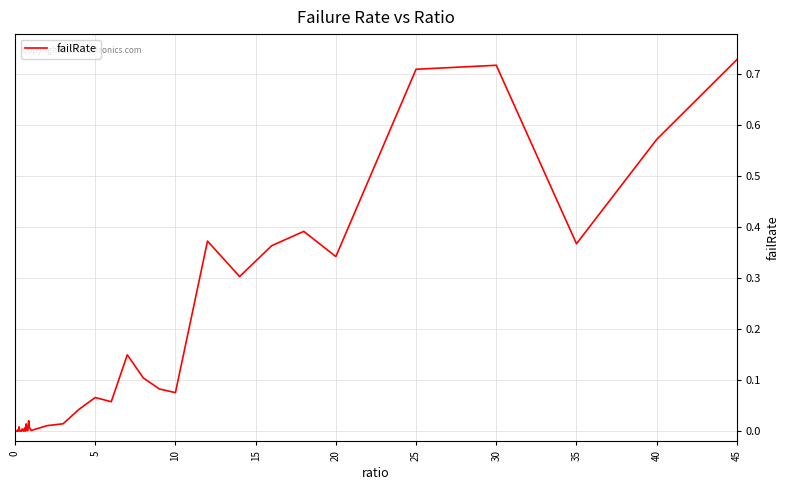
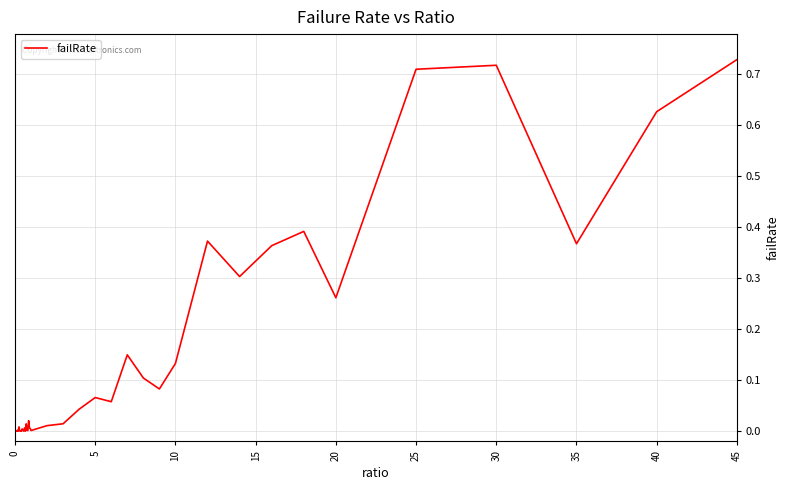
  {
    "0": 0.00,
    "5": 0.07,
-   "10": 0.08,
-   "20": 0.34,
+   "10": 0.13,
+   "20": 0.26,
    "25": 0.71,
    "30": 0.72,
    "35": 0.37,
-   "40": 0.57,
+   "40": 0.63,
    "45": 0.73
  }
